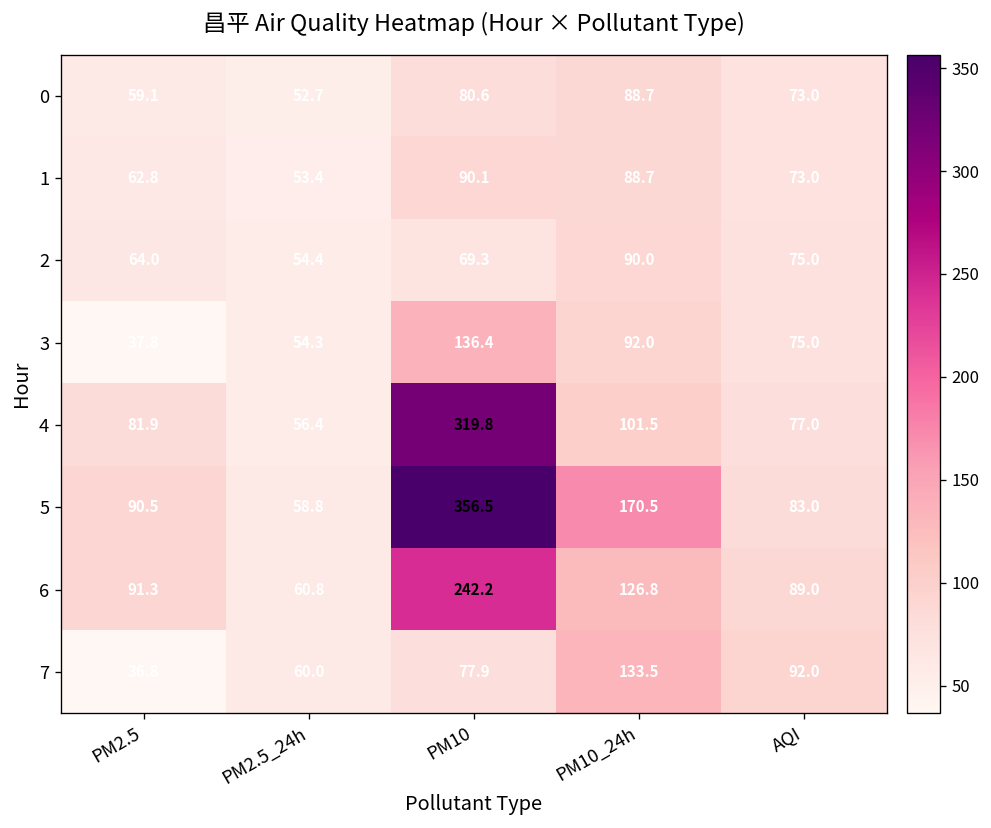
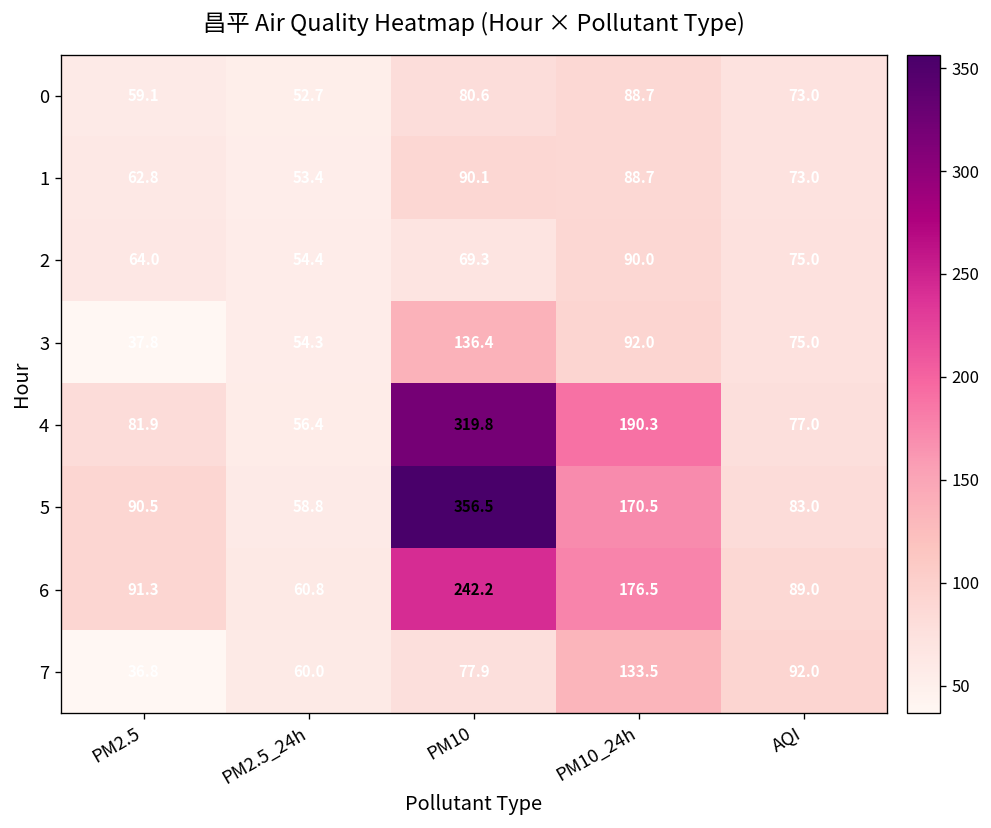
  {
    "3": {
      "PM10": 136.4
    },
    "4": {
      "PM10": 319.8,
-     "PM10_24h": 101.5
+     "PM10_24h": 190.3
    },
    "5": {
      "PM10": 356.5,
      "PM10_24h": 170.5
    },
    "6": {
      "PM10": 242.2,
-     "PM10_24h": 126.8
+     "PM10_24h": 176.5
    },
    "7": {
      "PM10_24h": 133.5
    }
  }
